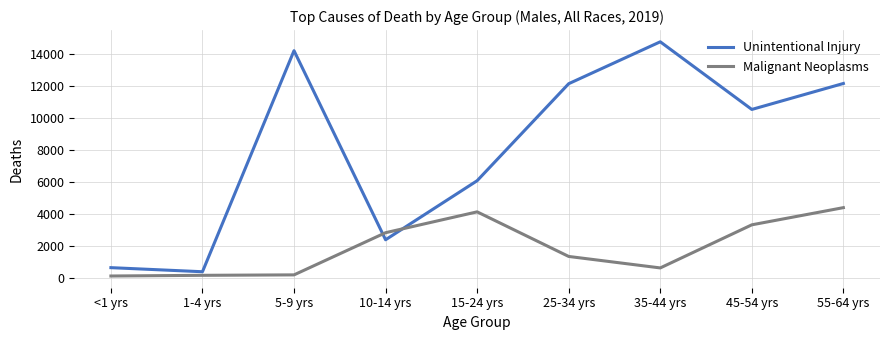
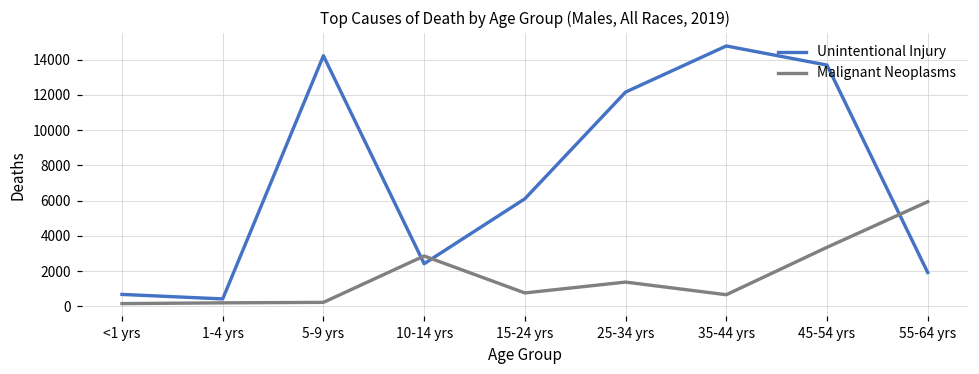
  {
    "Unintentional Injury": {
      "<1 yrs": 700,
      "1-4 yrs": 400,
      "5-9 yrs": 14200,
      "10-14 yrs": 2400,
      "15-24 yrs": 6100,
      "25-34 yrs": 12200,
      "35-44 yrs": 14800,
-     "45-54 yrs": 10600,
-     "55-64 yrs": 12200
+     "45-54 yrs": 13700,
+     "55-64 yrs": 1900
    },
    "Malignant Neoplasms": {
      "<1 yrs": 200,
      "1-4 yrs": 200,
      "5-9 yrs": 200,
      "10-14 yrs": 2900,
-     "15-24 yrs": 4200,
+     "15-24 yrs": 800,
      "25-34 yrs": 1400,
      "35-44 yrs": 700,
      "45-54 yrs": 3300,
-     "55-64 yrs": 4400
+     "55-64 yrs": 5900
    }
  }
